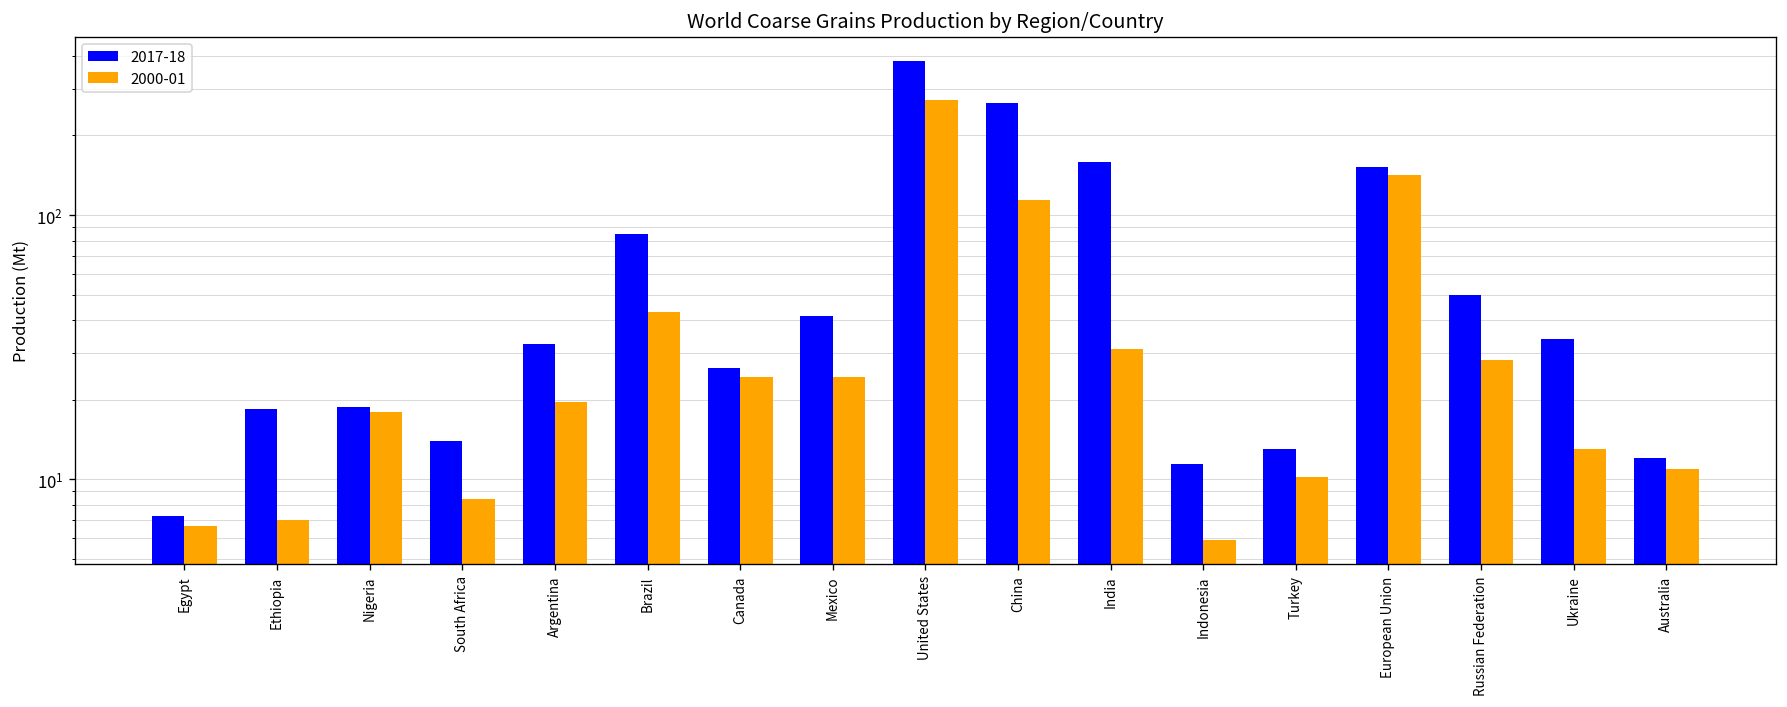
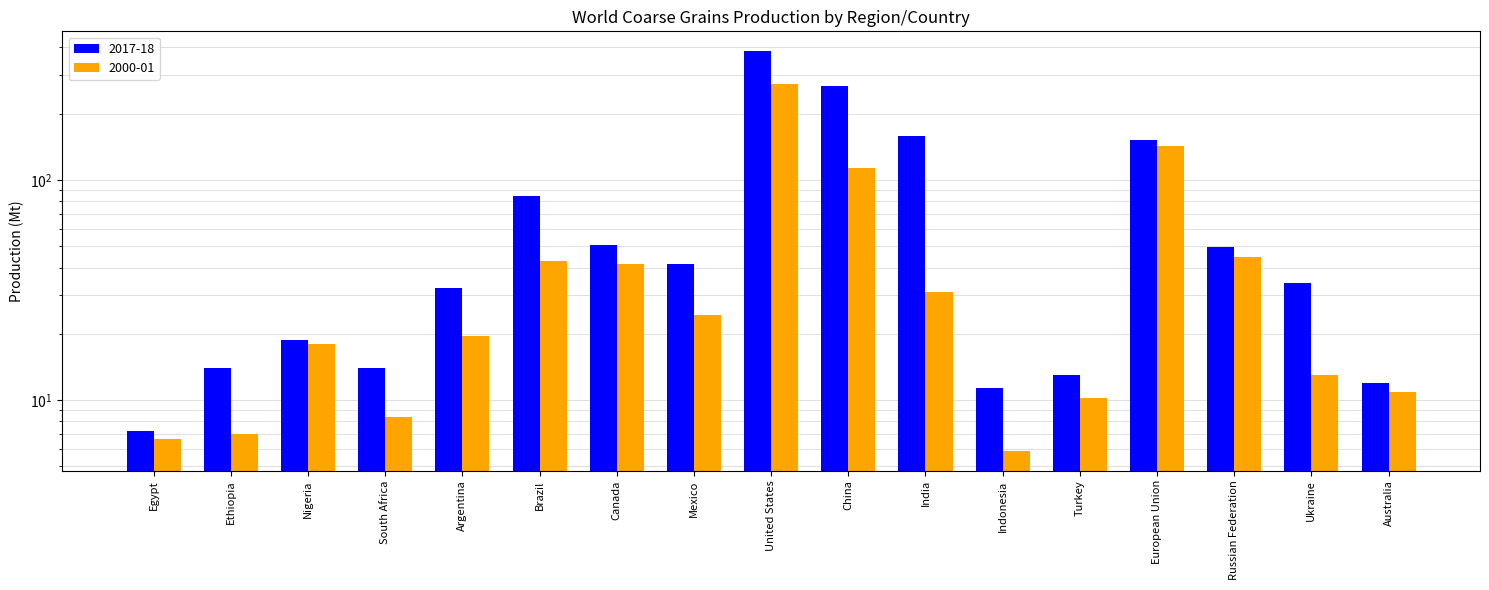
  {
    "2017-18": {
      "Egypt": 7.3,
-     "Ethiopia": 18,
+     "Ethiopia": 14,
      "Nigeria": 19,
      "South Africa": 14,
      "Argentina": 32,
      "Brazil": 85,
-     "Canada": 26,
+     "Canada": 51,
      "Mexico": 41,
      "United States": 380,
      "China": 270,
      "India": 160,
      "Indonesia": 11,
      "Turkey": 13,
      "European Union": 150,
      "Russian Federation": 50,
      "Ukraine": 34,
      "Australia": 12
    },
    "2000-01": {
      "Egypt": 6.7,
      "Ethiopia": 7,
      "Nigeria": 18,
      "South Africa": 8.4,
      "Argentina": 20,
      "Brazil": 43,
-     "Canada": 24,
+     "Canada": 41,
      "Mexico": 24,
      "United States": 270,
      "China": 110,
      "India": 31,
      "Indonesia": 6,
      "Turkey": 10,
      "European Union": 140,
-     "Russian Federation": 28,
+     "Russian Federation": 45,
      "Ukraine": 13,
      "Australia": 11
    }
  }
